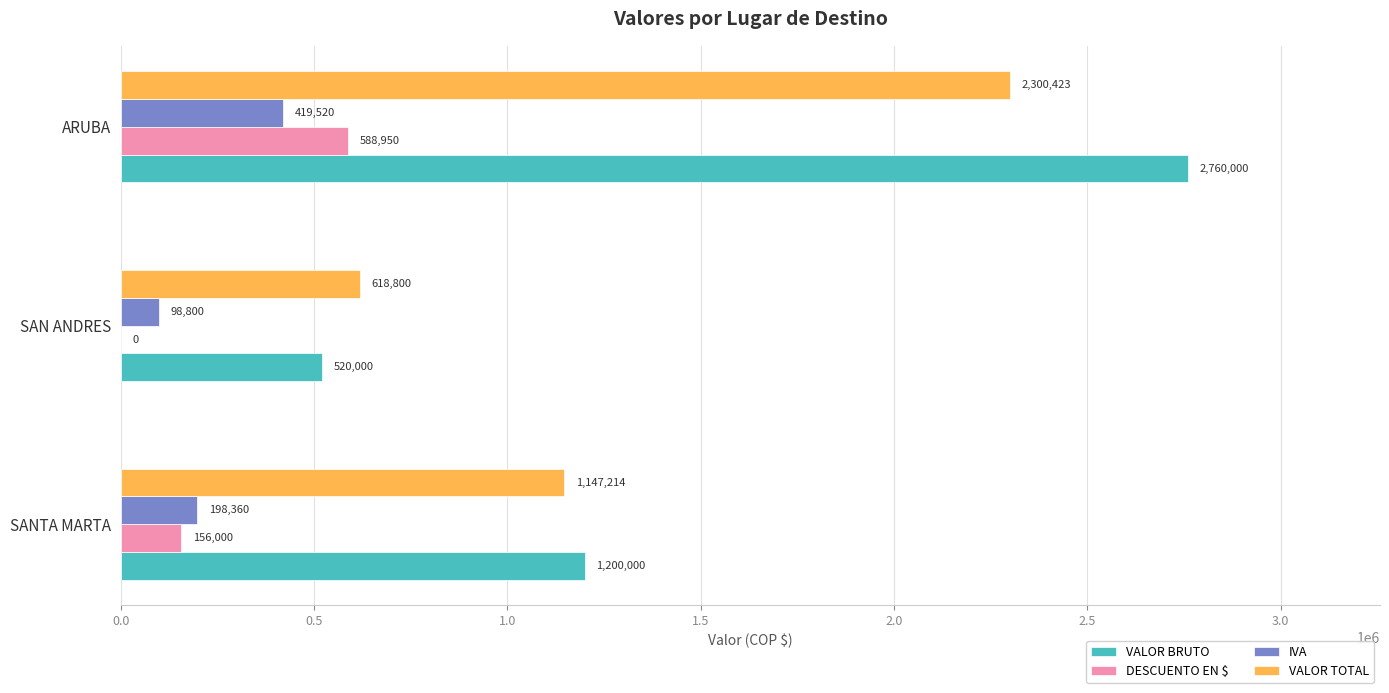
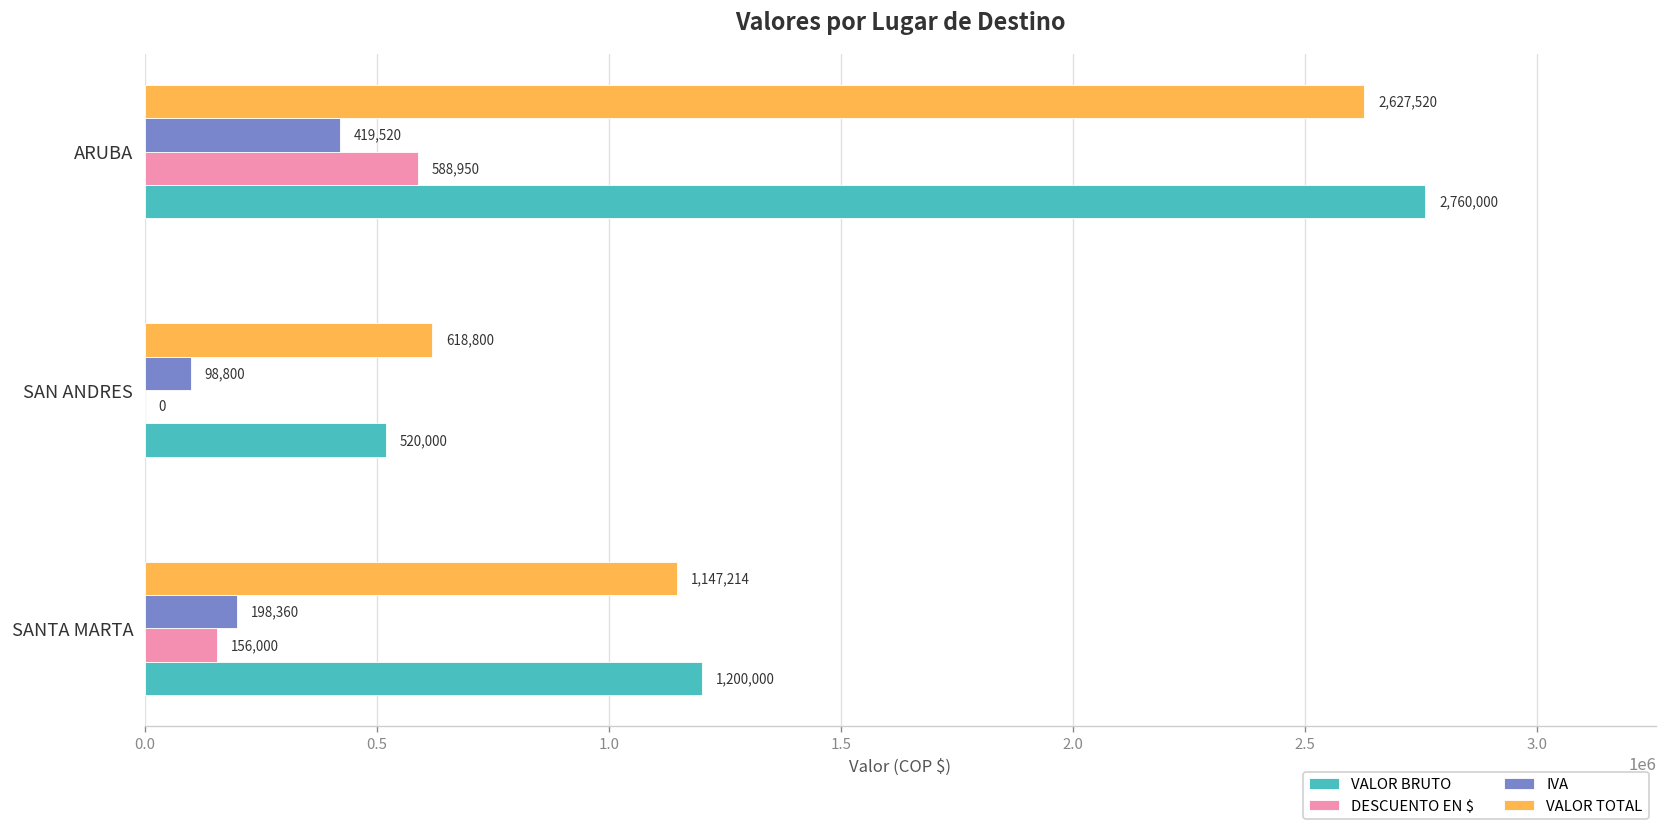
  {
    "VALOR BRUTO": {
      "ARUBA": "2,760,000",
      "SAN ANDRES": "520,000",
      "SANTA MARTA": "1,200,000"
    },
    "DESCUENTO EN $": {
      "ARUBA": "588,950",
      "SAN ANDRES": "0",
      "SANTA MARTA": "156,000"
    },
    "IVA": {
      "ARUBA": "419,520",
      "SAN ANDRES": "98,800",
      "SANTA MARTA": "198,360"
    },
    "VALOR TOTAL": {
-     "ARUBA": "2,300,423",
+     "ARUBA": "2,627,520",
      "SAN ANDRES": "618,800",
      "SANTA MARTA": "1,147,214"
    }
  }
